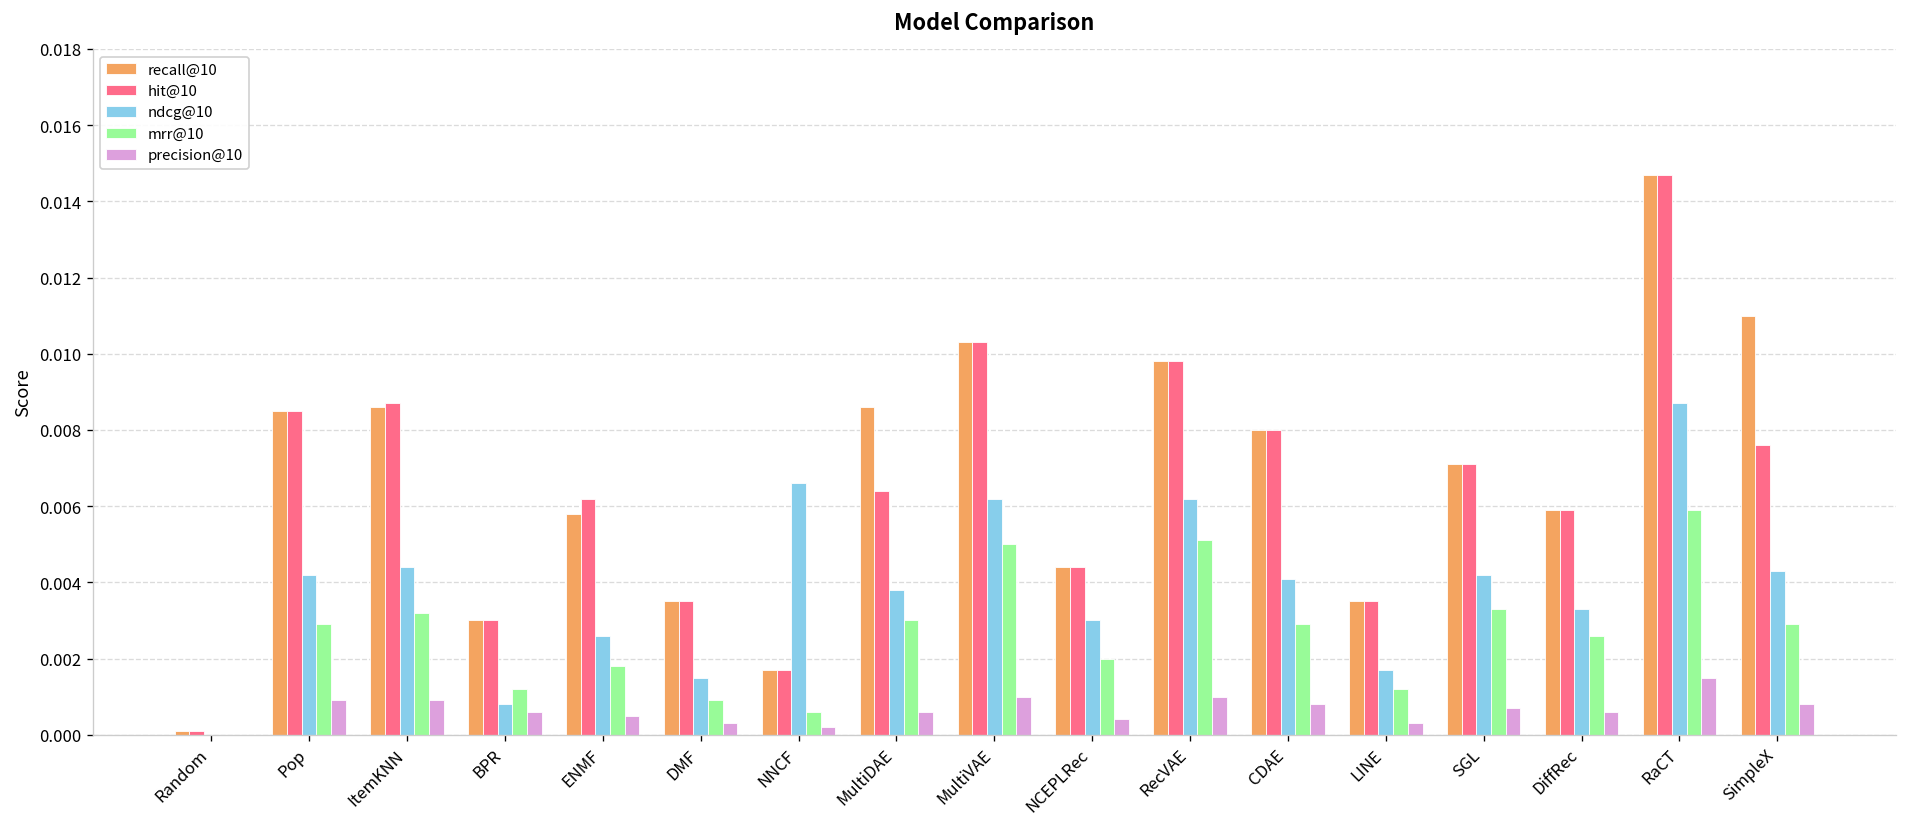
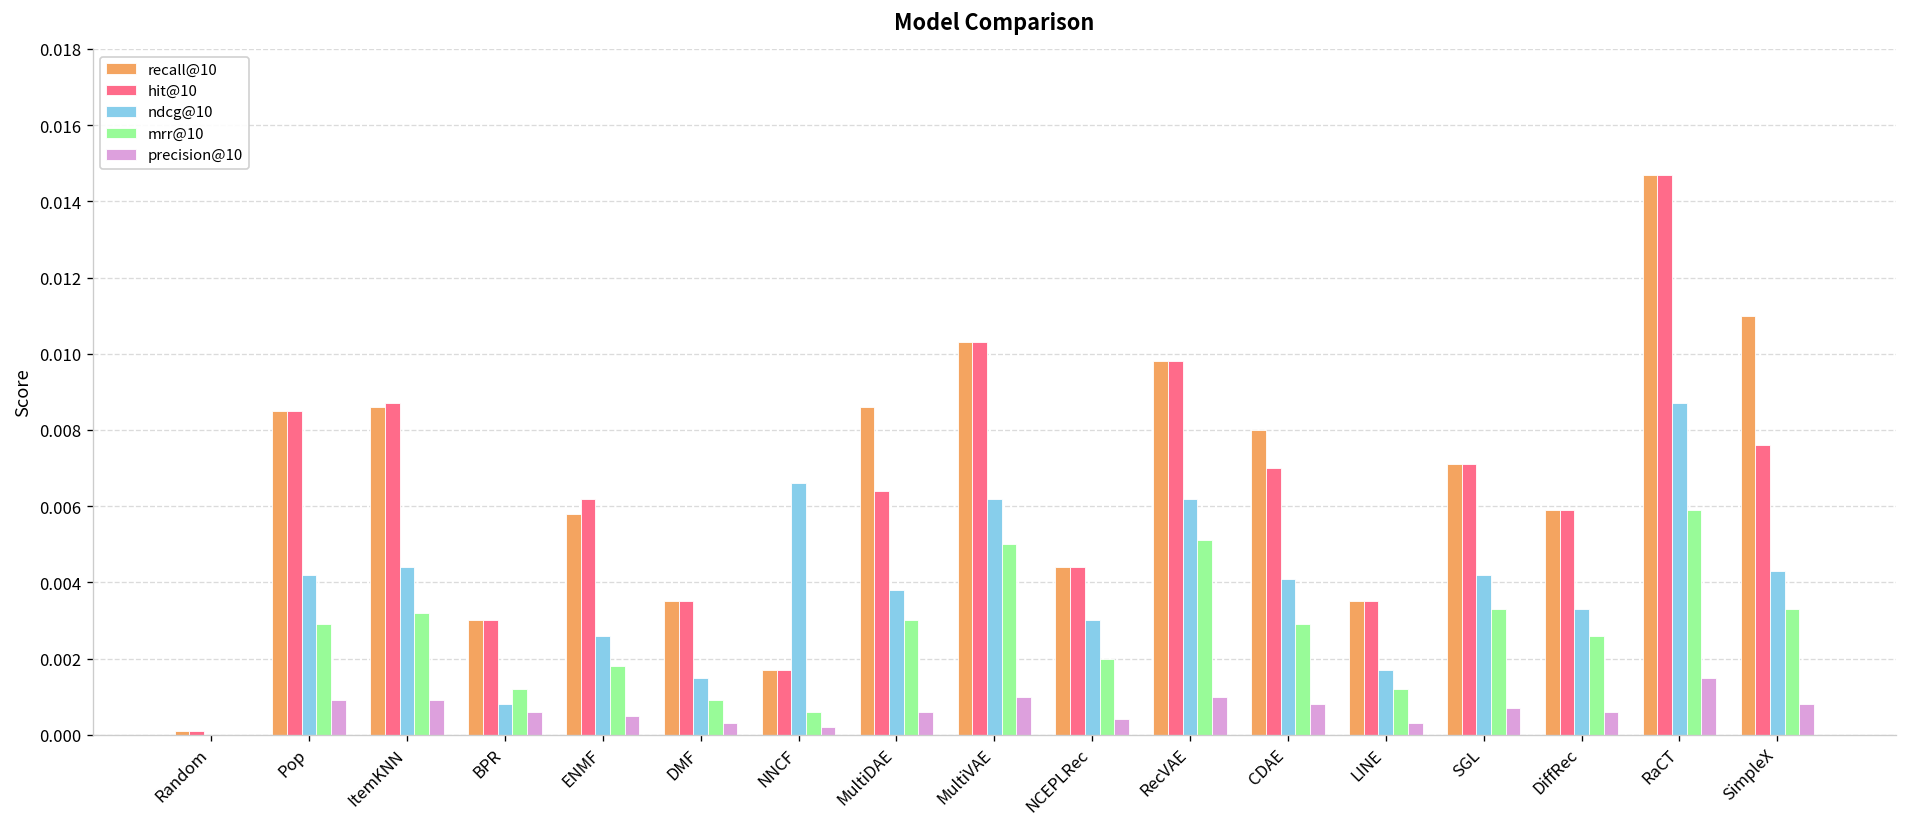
  {
    "recall@10": {
      "Random": 0.0001,
      "Pop": 0.0085,
      "ItemKNN": 0.0086,
      "BPR": 0.0030,
      "ENMF": 0.0058,
      "DMF": 0.0035,
      "NNCF": 0.0017,
      "MultiDAE": 0.0086,
      "MultiVAE": 0.0103,
      "NCEPLRec": 0.0044,
      "RecVAE": 0.0098,
      "CDAE": 0.0080,
      "LINE": 0.0035,
      "SGL": 0.0071,
      "DiffRec": 0.0059,
      "RaCT": 0.0147,
      "SimpleX": 0.0110
    },
    "hit@10": {
      "Random": 0.0001,
      "Pop": 0.0085,
      "ItemKNN": 0.0087,
      "BPR": 0.003,
      "ENMF": 0.0062,
      "DMF": 0.0035,
      "NNCF": 0.0017,
      "MultiDAE": 0.0064,
      "MultiVAE": 0.0103,
      "NCEPLRec": 0.0044,
      "RecVAE": 0.0098,
-     "CDAE": 0.008,
+     "CDAE": 0.007,
      "LINE": 0.0035,
      "SGL": 0.0071,
      "DiffRec": 0.0059,
      "RaCT": 0.0147,
      "SimpleX": 0.0076
    },
    "ndcg@10": {
      "Random": 0.0000,
      "Pop": 0.0042,
      "ItemKNN": 0.0044,
      "BPR": 0.0008,
      "ENMF": 0.0026,
      "DMF": 0.0015,
      "NNCF": 0.0066,
      "MultiDAE": 0.0038,
      "MultiVAE": 0.0062,
      "NCEPLRec": 0.0030,
      "RecVAE": 0.0062,
      "CDAE": 0.0041,
      "LINE": 0.0017,
      "SGL": 0.0042,
      "DiffRec": 0.0033,
      "RaCT": 0.0087,
      "SimpleX": 0.0043
    },
    "mrr@10": {
      "Random": 0.0000,
      "Pop": 0.0029,
      "ItemKNN": 0.0032,
      "BPR": 0.0012,
      "ENMF": 0.0018,
      "DMF": 0.0009,
      "NNCF": 0.0006,
      "MultiDAE": 0.0030,
      "MultiVAE": 0.0050,
      "NCEPLRec": 0.0020,
      "RecVAE": 0.0051,
      "CDAE": 0.0029,
      "LINE": 0.0012,
      "SGL": 0.0033,
      "DiffRec": 0.0026,
      "RaCT": 0.0059,
-     "SimpleX": 0.0029
+     "SimpleX": 0.0033
    },
    "precision@10": {
      "Random": 0.0000,
      "Pop": 0.0009,
      "ItemKNN": 0.0009,
      "BPR": 0.0006,
      "ENMF": 0.0005,
      "DMF": 0.0003,
      "NNCF": 0.0002,
      "MultiDAE": 0.0006,
      "MultiVAE": 0.0010,
      "NCEPLRec": 0.0004,
      "RecVAE": 0.0010,
      "CDAE": 0.0008,
      "LINE": 0.0003,
      "SGL": 0.0007,
      "DiffRec": 0.0006,
      "RaCT": 0.0015,
      "SimpleX": 0.0008
    }
  }
